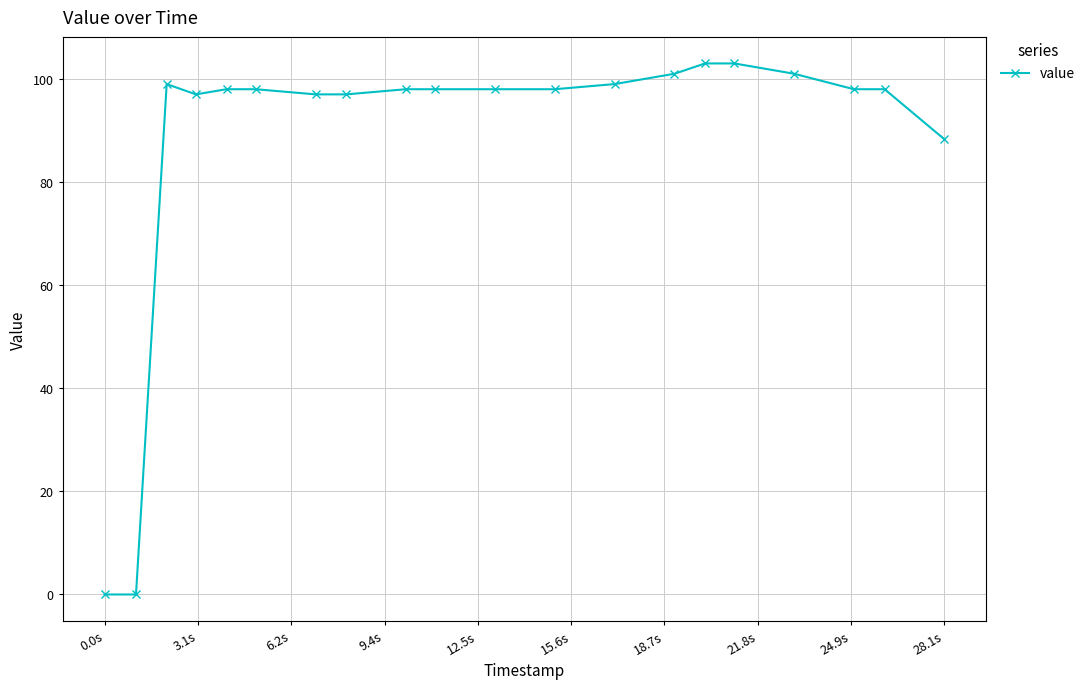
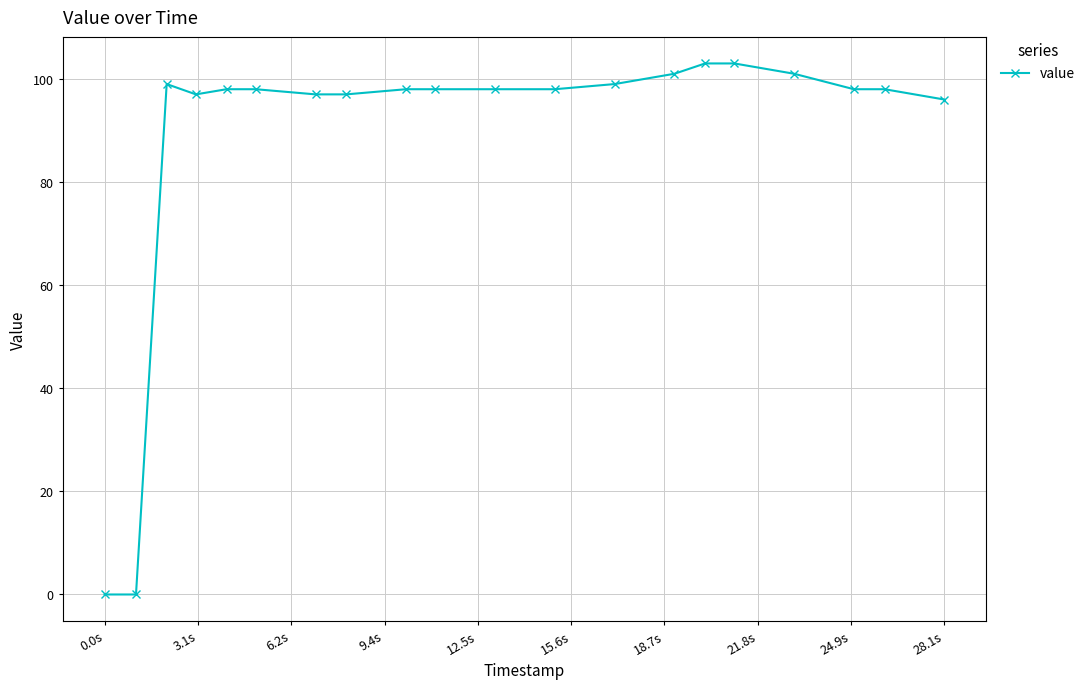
  {
    "0.0s": 0,
-   "28.1s": 88
+   "28.1s": 96
  }
